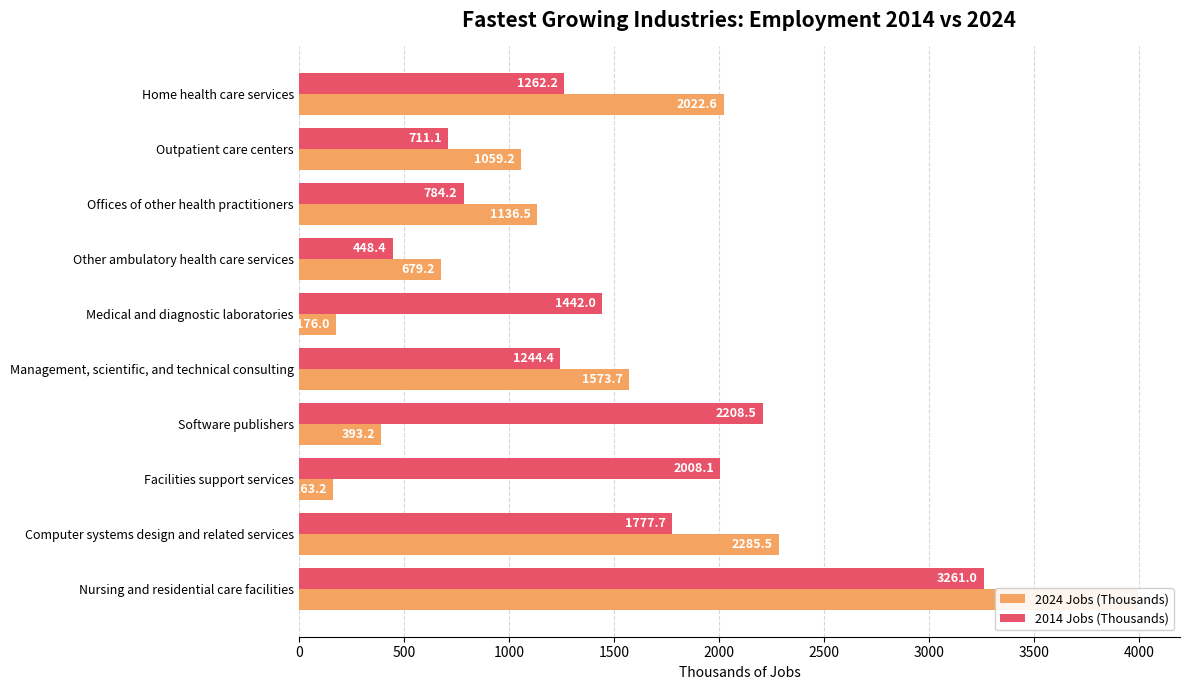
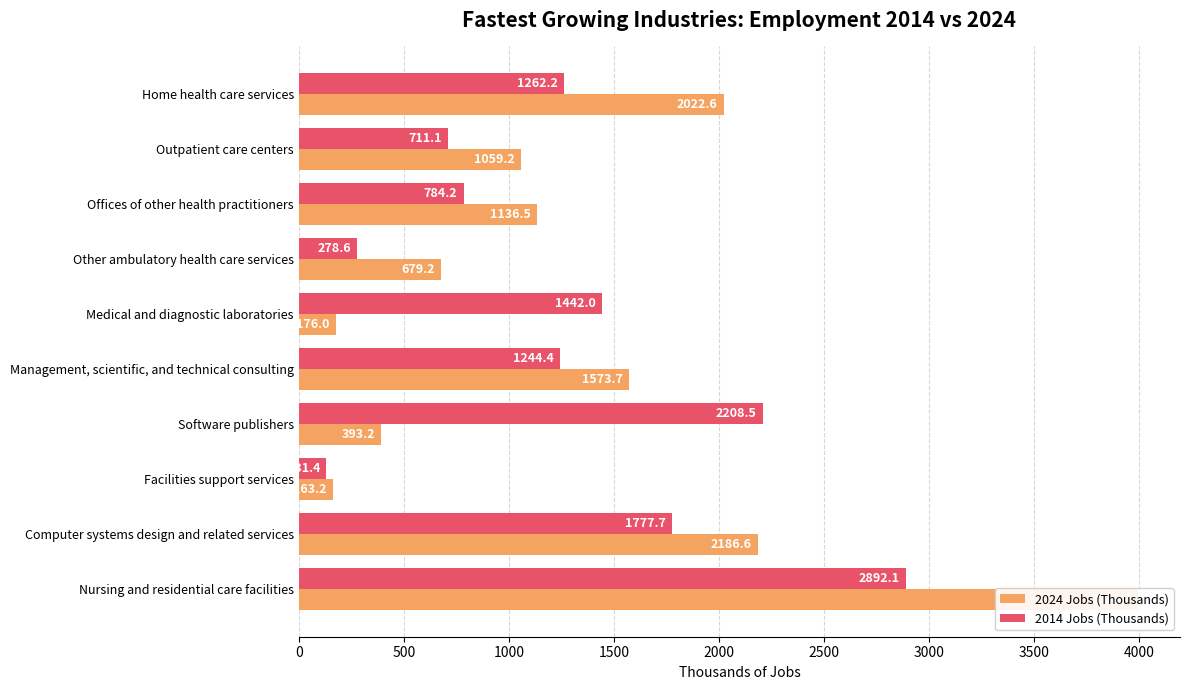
  {
    "2024 Jobs (Thousands)": {
      "Home health care services": 2022.6,
      "Outpatient care centers": 1059.2,
      "Offices of other health practitioners": 1136.5,
      "Other ambulatory health care services": 679.2,
      "Medical and diagnostic laboratories": 176.0,
      "Management, scientific, and technical consulting": 1573.7,
      "Software publishers": 393.2,
      "Facilities support services": 163.2,
-     "Computer systems design and related services": 2285.5
+     "Computer systems design and related services": 2186.6
    },
    "2014 Jobs (Thousands)": {
      "Home health care services": 1262.2,
      "Outpatient care centers": 711.1,
      "Offices of other health practitioners": 784.2,
-     "Other ambulatory health care services": 448.4,
+     "Other ambulatory health care services": 278.6,
      "Medical and diagnostic laboratories": 1442.0,
      "Management, scientific, and technical consulting": 1244.4,
      "Software publishers": 2208.5,
-     "Facilities support services": 2008.1,
+     "Facilities support services": 131.4,
      "Computer systems design and related services": 1777.7,
-     "Nursing and residential care facilities": 3261.0
+     "Nursing and residential care facilities": 2892.1
    }
  }
